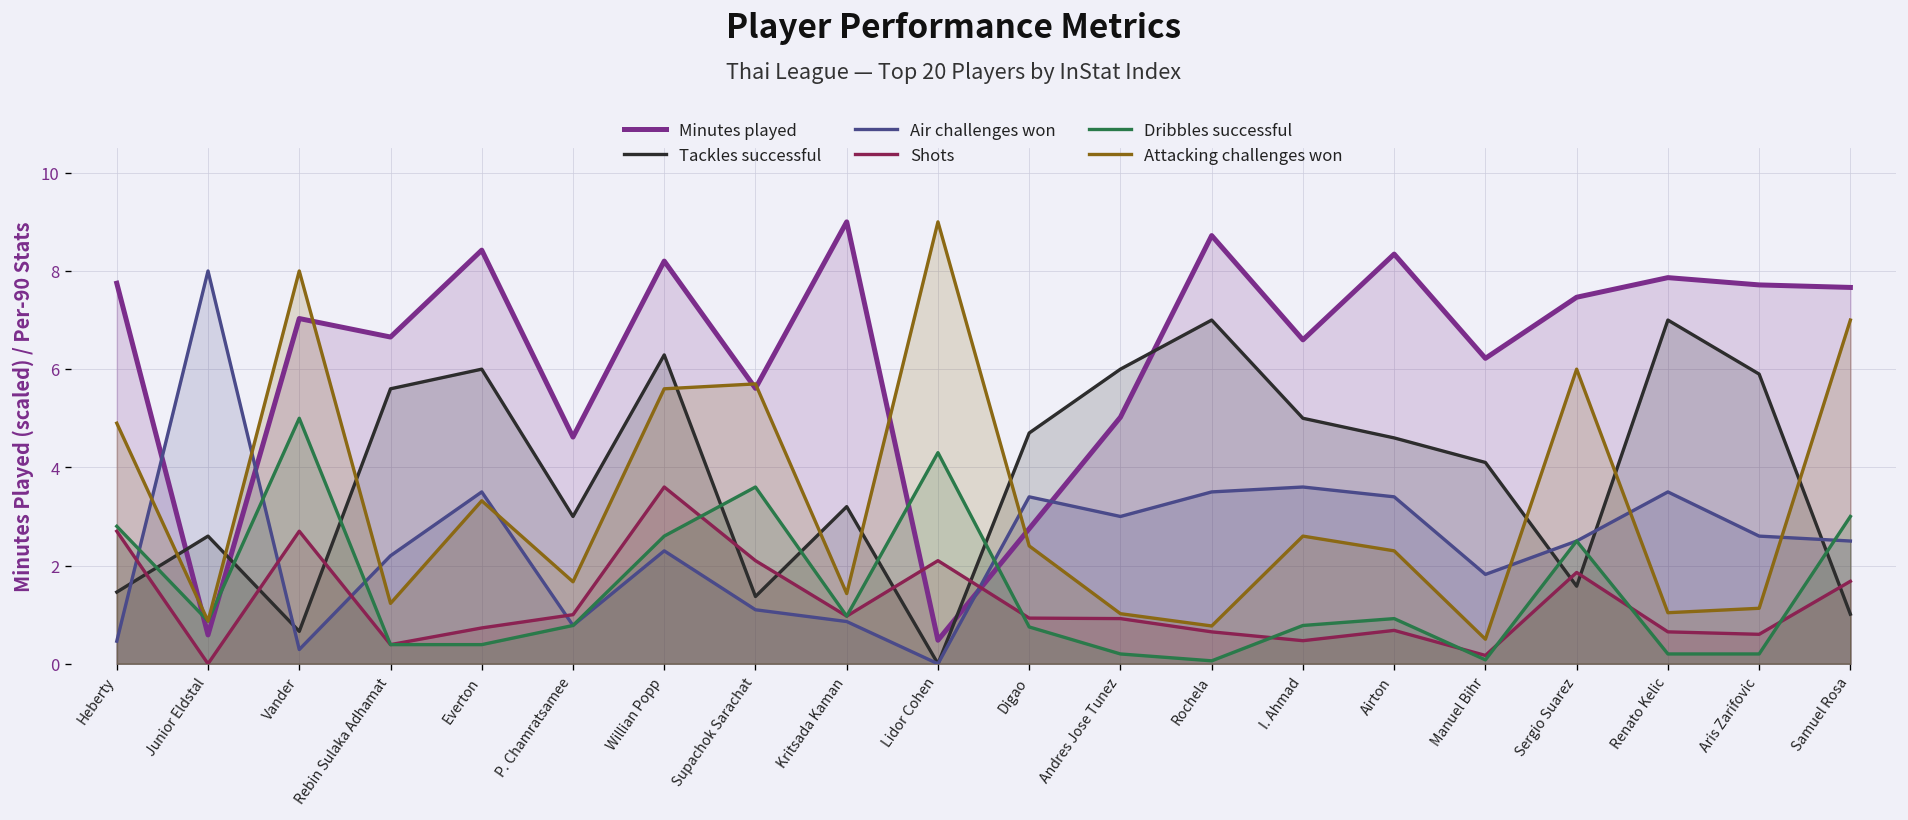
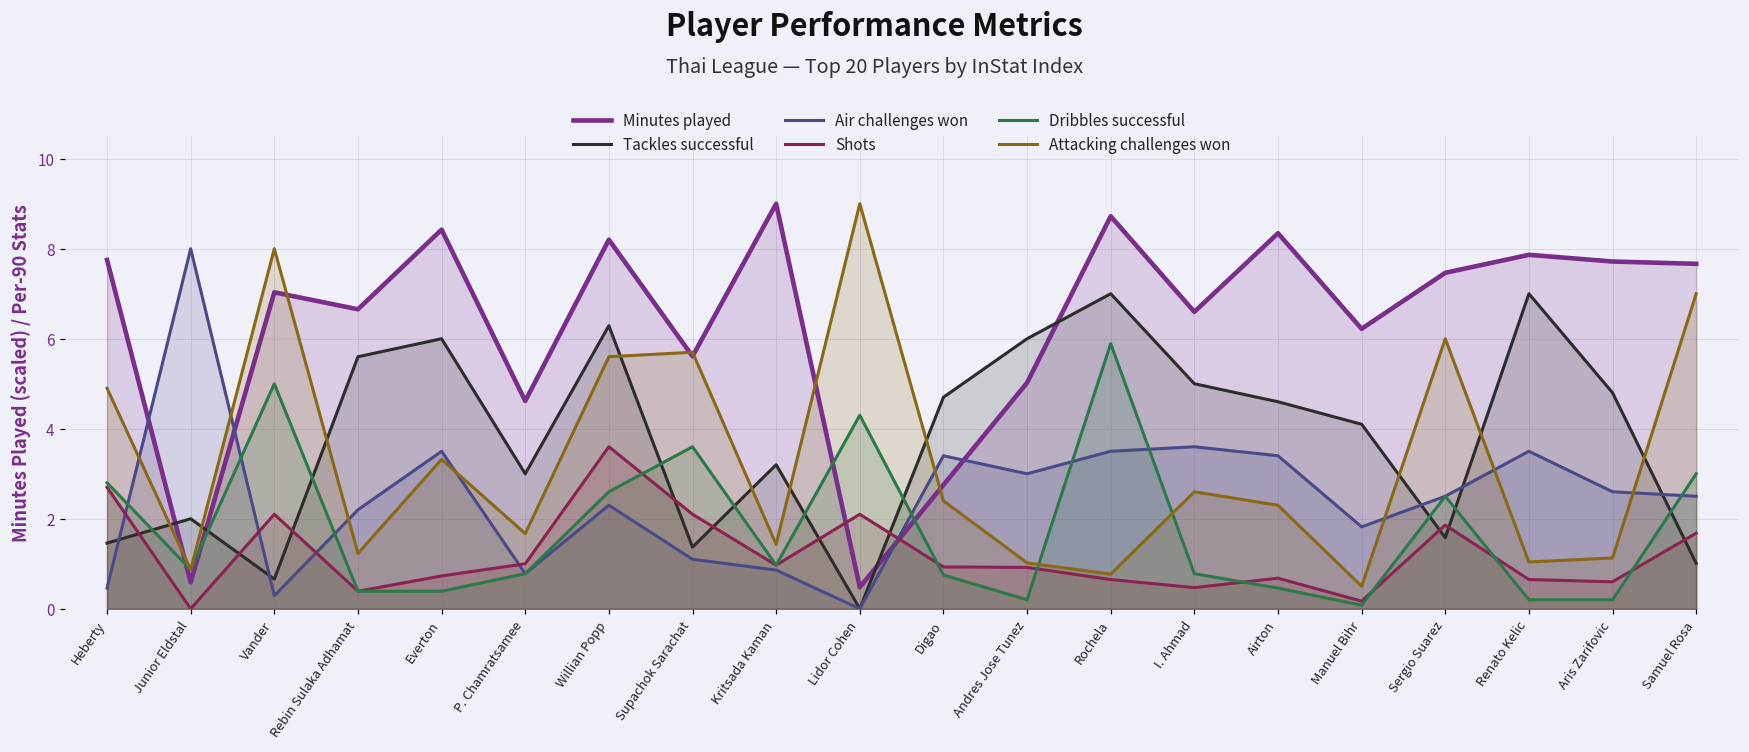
  {
    "Tackles successful": {
      "Heberty": 1.5,
-     "Junior Eldstal": 2.6,
+     "Junior Eldstal": 2.0,
      "Vander": 0.7,
      "Rebin Sulaka Adhamat": 5.6,
      "Everton": 6.0,
      "P. Chamratsamee": 3.0,
      "Willian Popp": 6.3,
      "Supachok Sarachat": 1.4,
      "Kritsada Kaman": 3.2,
      "Digao": 4.7,
      "Andres Jose Tunez": 6.0,
      "Rochela": 7.0,
      "I. Ahmad": 5.0,
      "Airton": 4.6,
      "Manuel Bihr": 4.1,
      "Sergio Suarez": 1.6,
      "Renato Kelic": 7.0,
-     "Aris Zarifovic": 5.9,
+     "Aris Zarifovic": 4.8,
      "Samuel Rosa": 1.0
    },
    "Shots": {
      "Heberty": 2.7,
      "Junior Eldstal": 0.0,
-     "Vander": 2.7,
+     "Vander": 2.1,
      "Everton": 0.7,
      "P. Chamratsamee": 1.0,
      "Willian Popp": 3.6,
      "Supachok Sarachat": 2.1,
      "Lidor Cohen": 2.1,
      "Digao": 0.9,
      "Andres Jose Tunez": 0.9,
      "Rochela": 0.7,
      "I. Ahmad": 0.5,
      "Airton": 0.7,
      "Manuel Bihr": 0.2,
      "Sergio Suarez": 1.9,
      "Renato Kelic": 0.7,
      "Aris Zarifovic": 0.6,
      "Samuel Rosa": 1.7
    },
    "Dribbles successful": {
      "Heberty": 2.8,
      "Vander": 5.0,
      "Everton": 0.4,
      "Willian Popp": 2.6,
      "Supachok Sarachat": 3.6,
      "Lidor Cohen": 4.3,
      "Digao": 0.8,
      "Andres Jose Tunez": 0.2,
-     "Rochela": 0.1,
+     "Rochela": 5.9,
      "I. Ahmad": 0.8,
-     "Airton": 0.9,
+     "Airton": 0.5,
      "Manuel Bihr": 0.1,
      "Renato Kelic": 0.2,
      "Aris Zarifovic": 0.2,
      "Samuel Rosa": 3.0
    },
    "Attacking challenges won": {
      "Heberty": 4.9,
      "Vander": 8.0,
      "Rebin Sulaka Adhamat": 1.2,
      "Everton": 3.3,
      "P. Chamratsamee": 1.7,
      "Willian Popp": 5.6,
      "Supachok Sarachat": 5.7,
      "Kritsada Kaman": 1.4,
      "Lidor Cohen": 9.0,
      "Digao": 2.4,
      "Andres Jose Tunez": 1.0,
      "Rochela": 0.8,
      "I. Ahmad": 2.6,
      "Airton": 2.3,
      "Manuel Bihr": 0.5,
      "Sergio Suarez": 6.0,
      "Renato Kelic": 1.0,
      "Aris Zarifovic": 1.1,
      "Samuel Rosa": 7.0
    }
  }
